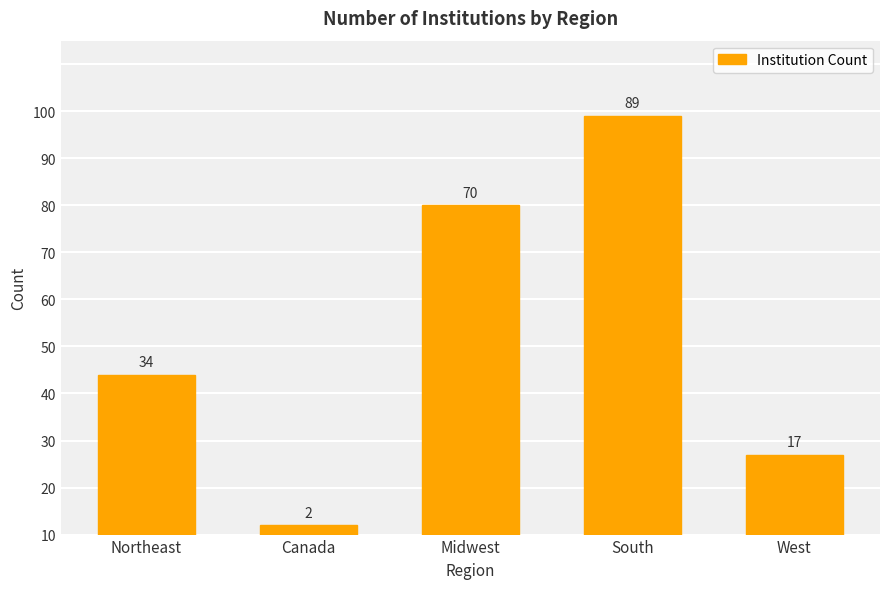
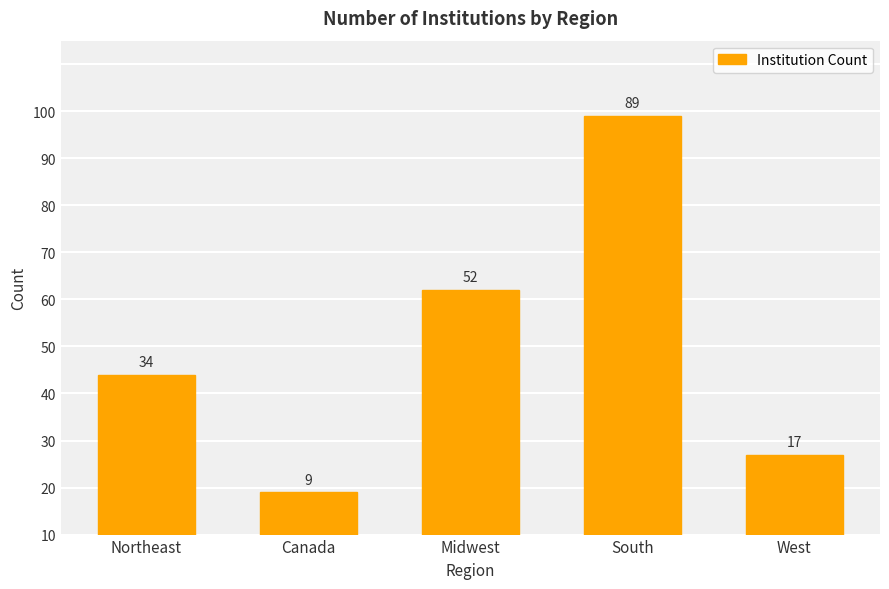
  {
    "Northeast": 34,
-   "Canada": 2,
-   "Midwest": 70,
+   "Canada": 9,
+   "Midwest": 52,
    "South": 89,
    "West": 17
  }
